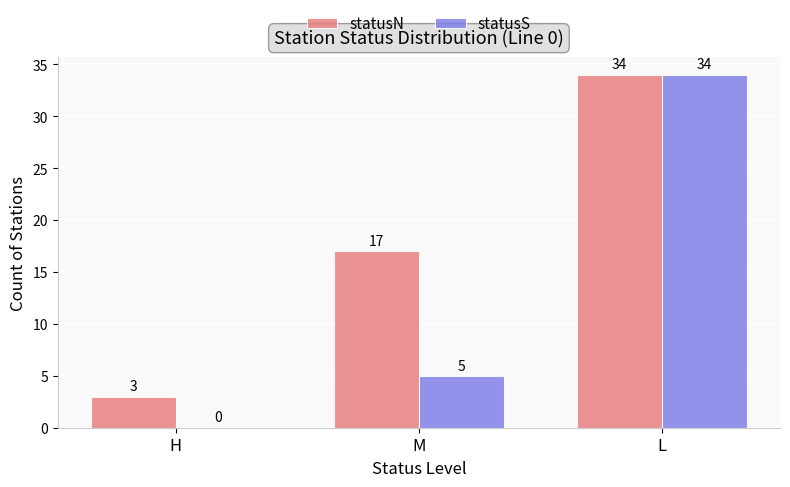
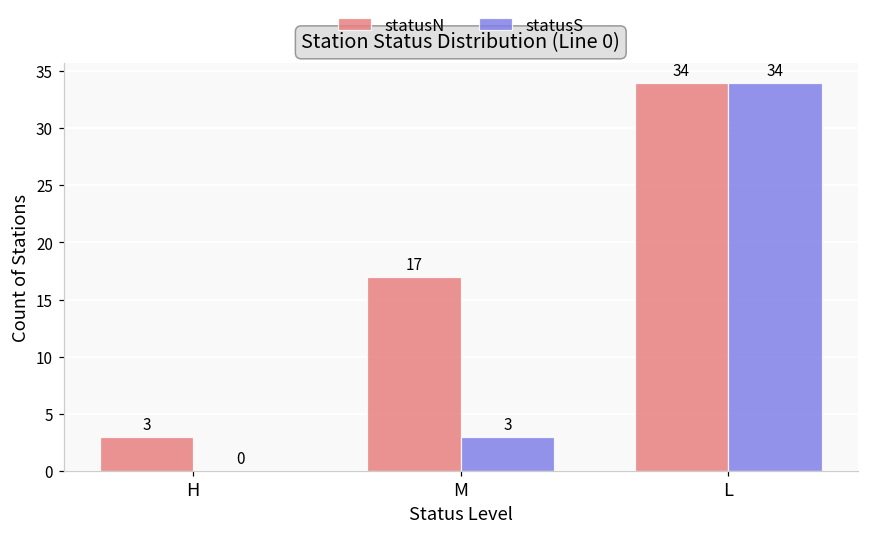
  {
    "statusN": {
      "H": 3,
      "M": 17,
      "L": 34
    },
    "statusS": {
      "H": 0,
-     "M": 5,
+     "M": 3,
      "L": 34
    }
  }
